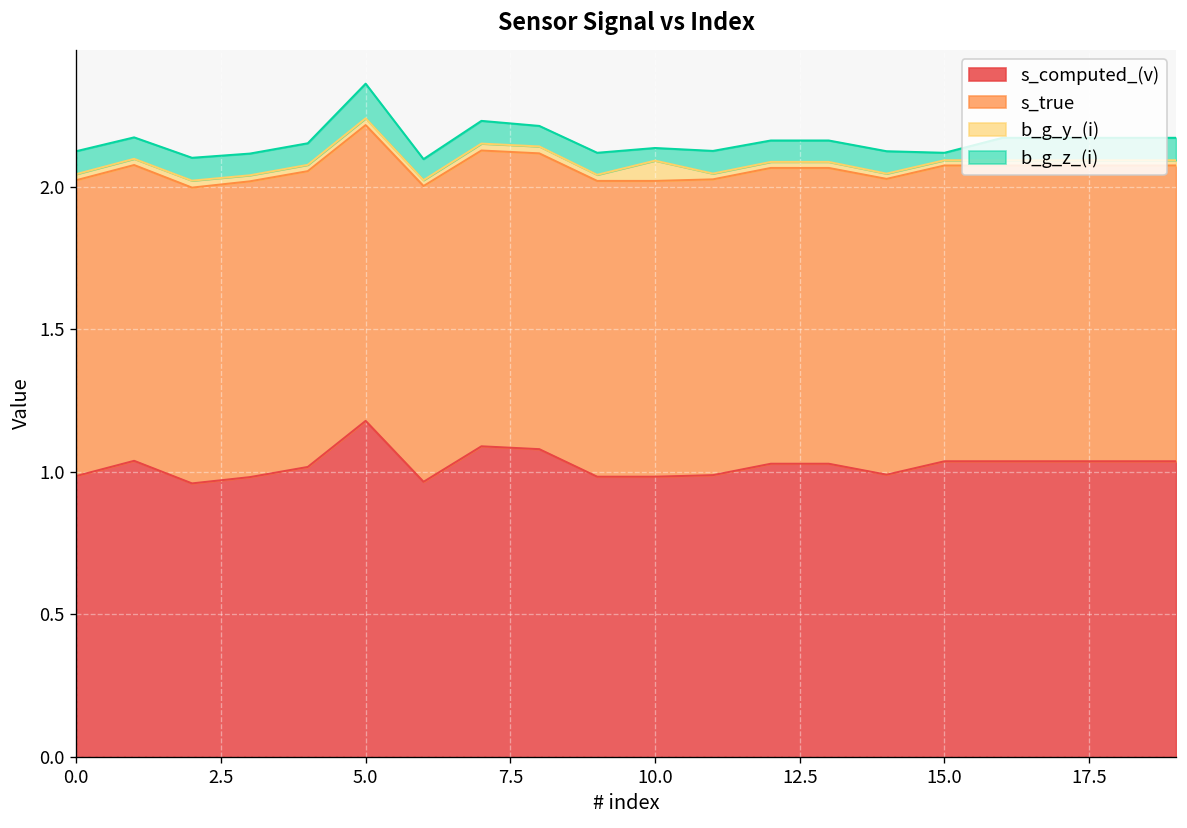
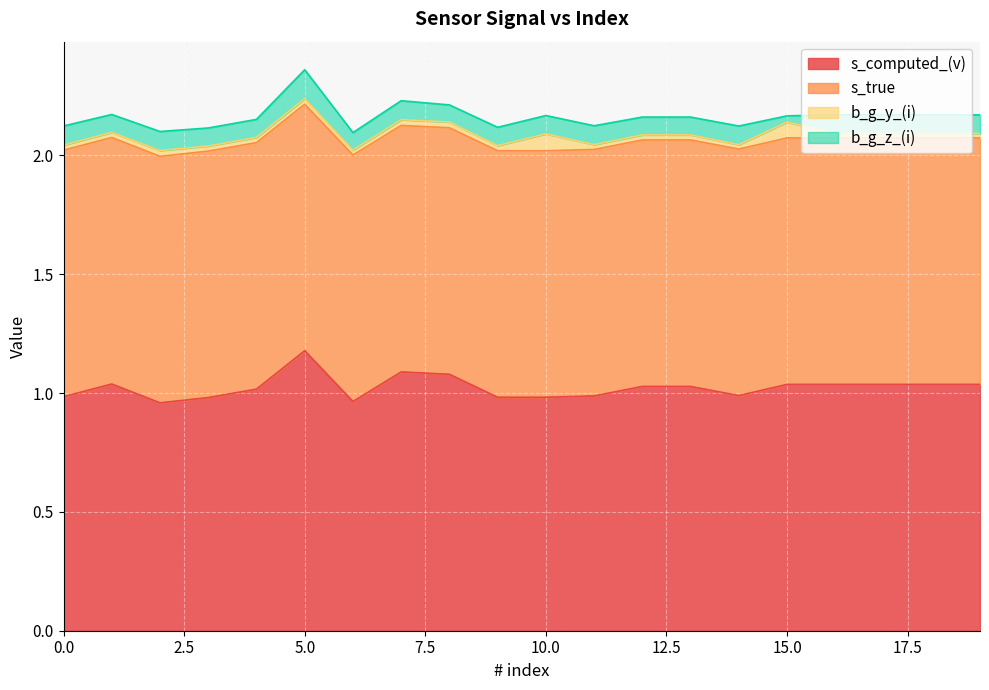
  {
    "s_computed_(v)": {
      "0.0": 0.98,
      "5.0": 1.18,
      "10.0": 0.98,
      "15.0": 1.04
    },
    "s_true": {
      "0.0": 1.04,
      "5.0": 1.04,
      "10.0": 1.04,
      "15.0": 1.04
    },
    "b_g_y_(i)": {
      "0.0": 0.02,
      "5.0": 0.02,
      "10.0": 0.07,
-     "15.0": 0.02
+     "15.0": 0.07
    },
    "b_g_z_(i)": {
      "0.0": 0.08,
      "5.0": 0.12,
-     "10.0": 0.04,
+     "10.0": 0.08,
      "15.0": 0.03
    }
  }
